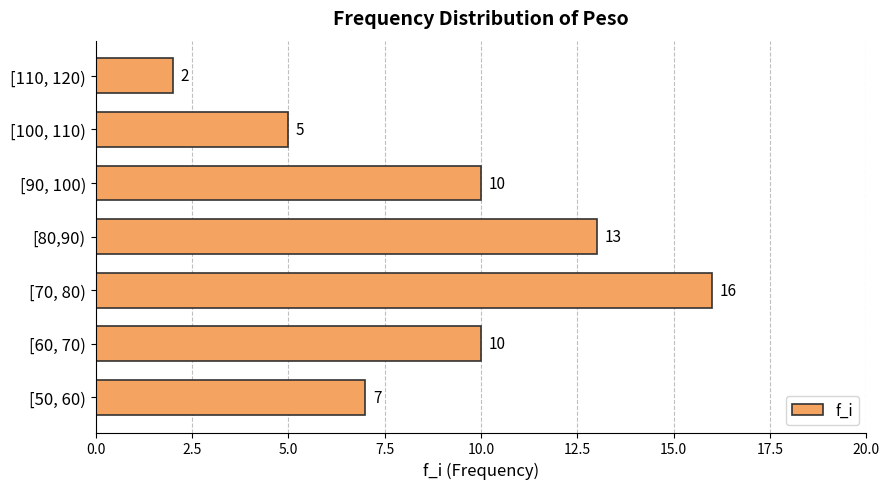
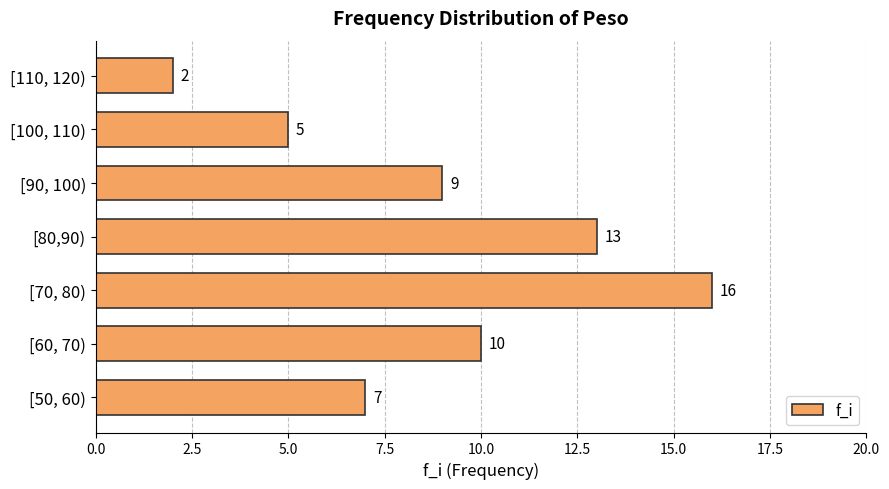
  {
    "[110, 120)": 2,
    "[100, 110)": 5,
-   "[90, 100)": 10,
+   "[90, 100)": 9,
    "[80,90)": 13,
    "[70, 80)": 16,
    "[60, 70)": 10,
    "[50, 60)": 7
  }
